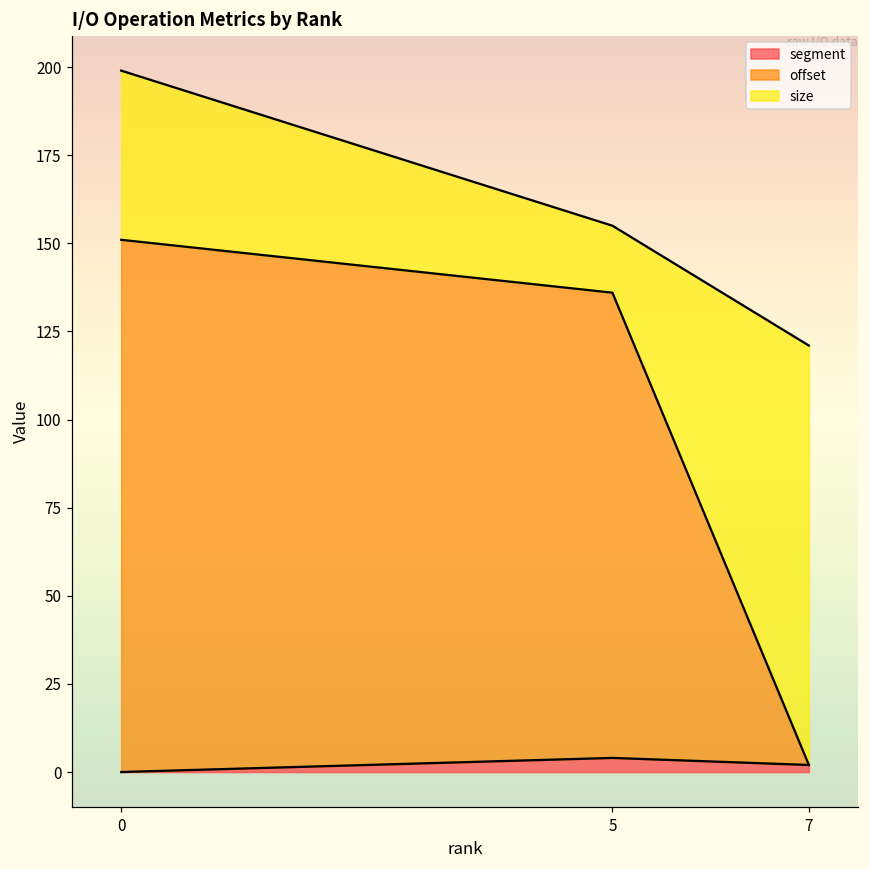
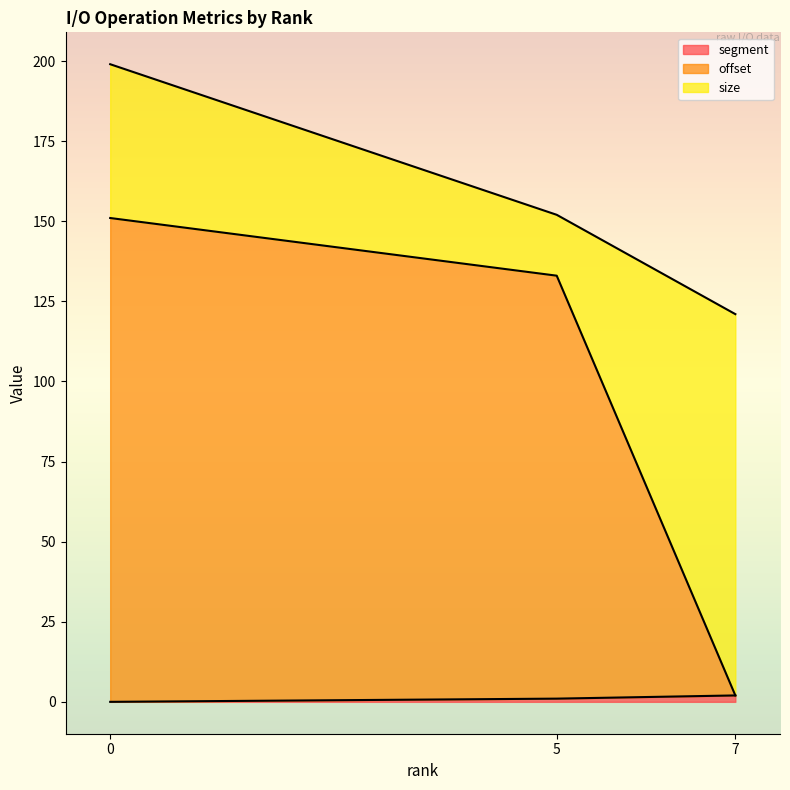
  {
    "segment": {
      "0": 0,
-     "5": 4
+     "5": 1
    },
    "offset": {
      "0": 151,
      "5": 132
    },
    "size": {
      "0": 48,
      "5": 19,
      "7": 119
    }
  }
